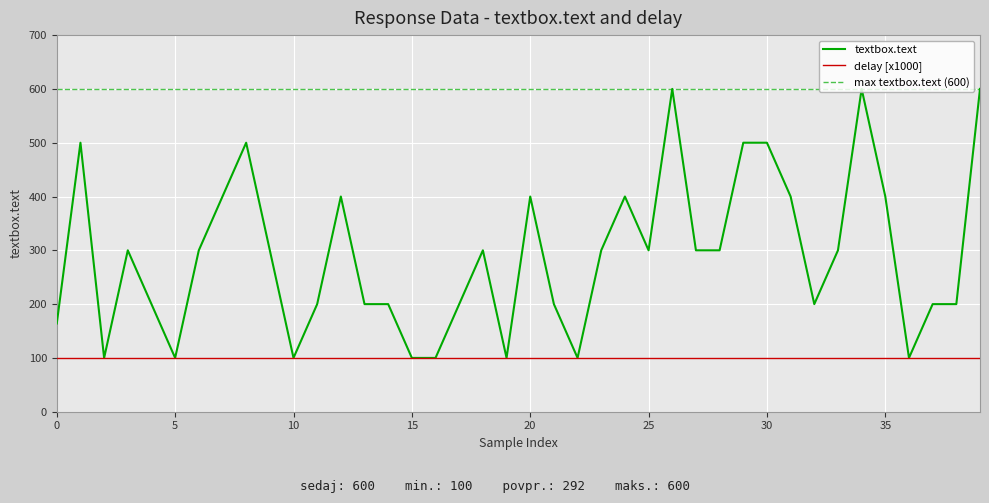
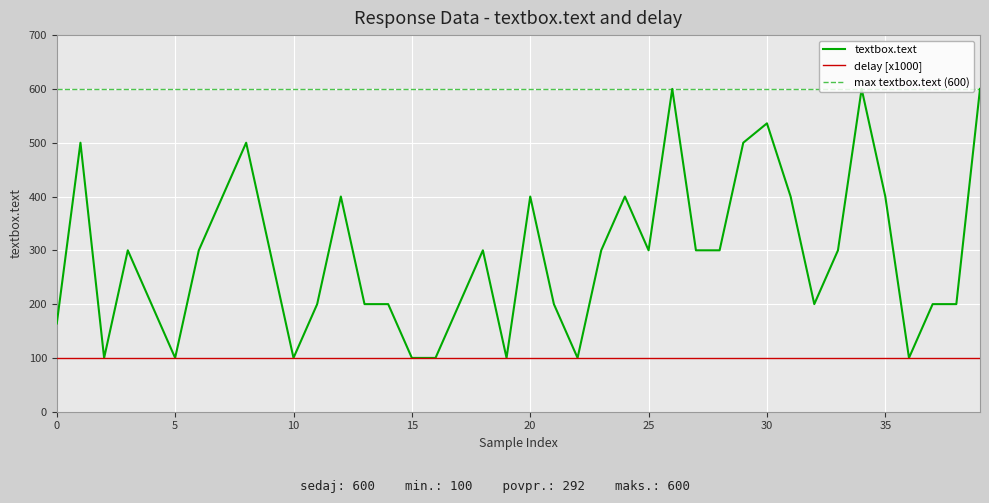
  {
    "textbox.text": {
      "0": 160,
      "20": 400,
      "25": 300,
-     "30": 500,
+     "30": 540,
      "35": 400
    },
    "delay [x1000]": {
      "0": 100,
      "20": 100,
      "25": 100,
      "30": 100,
      "35": 100
    }
  }
